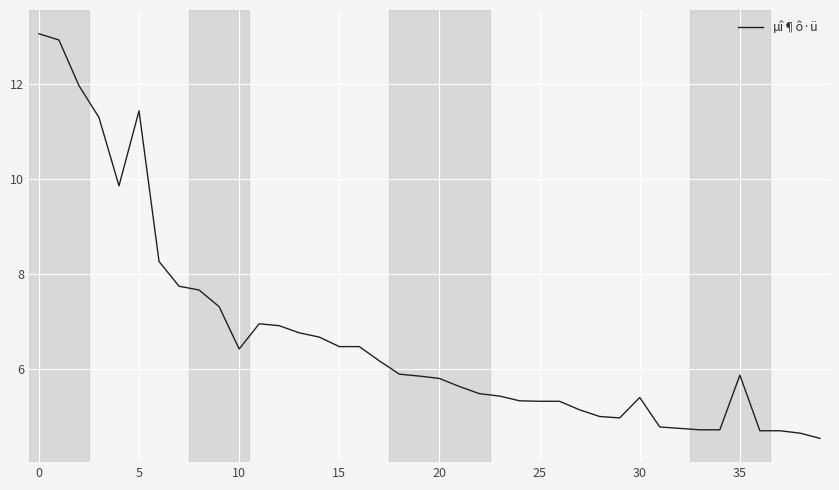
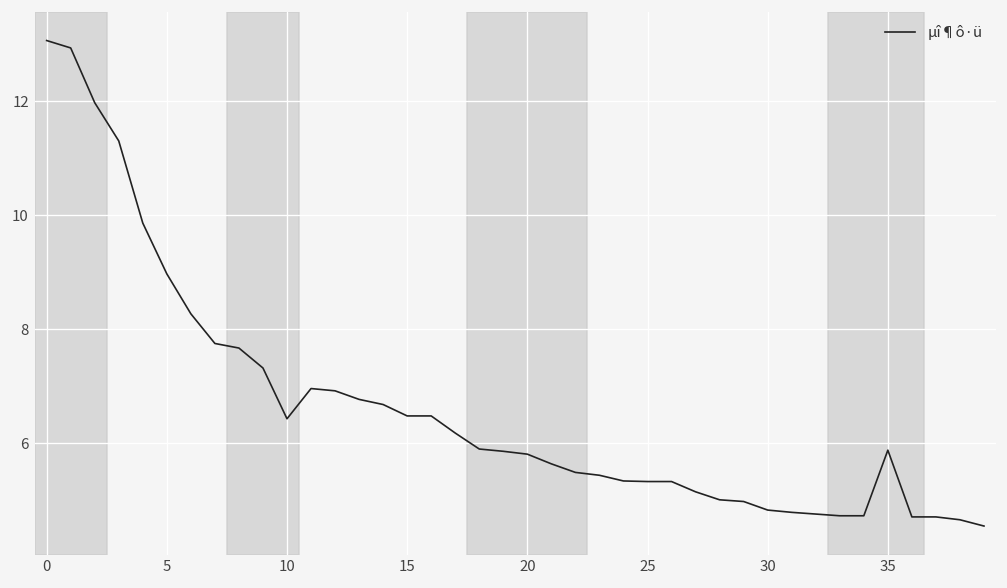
  {
    "0": 13.1,
-   "5": 11.4,
+   "5": 9.0,
    "10": 6.4,
    "15": 6.5,
    "20": 5.8,
    "25": 5.3,
-   "30": 5.4,
+   "30": 4.8,
    "35": 5.9
  }
